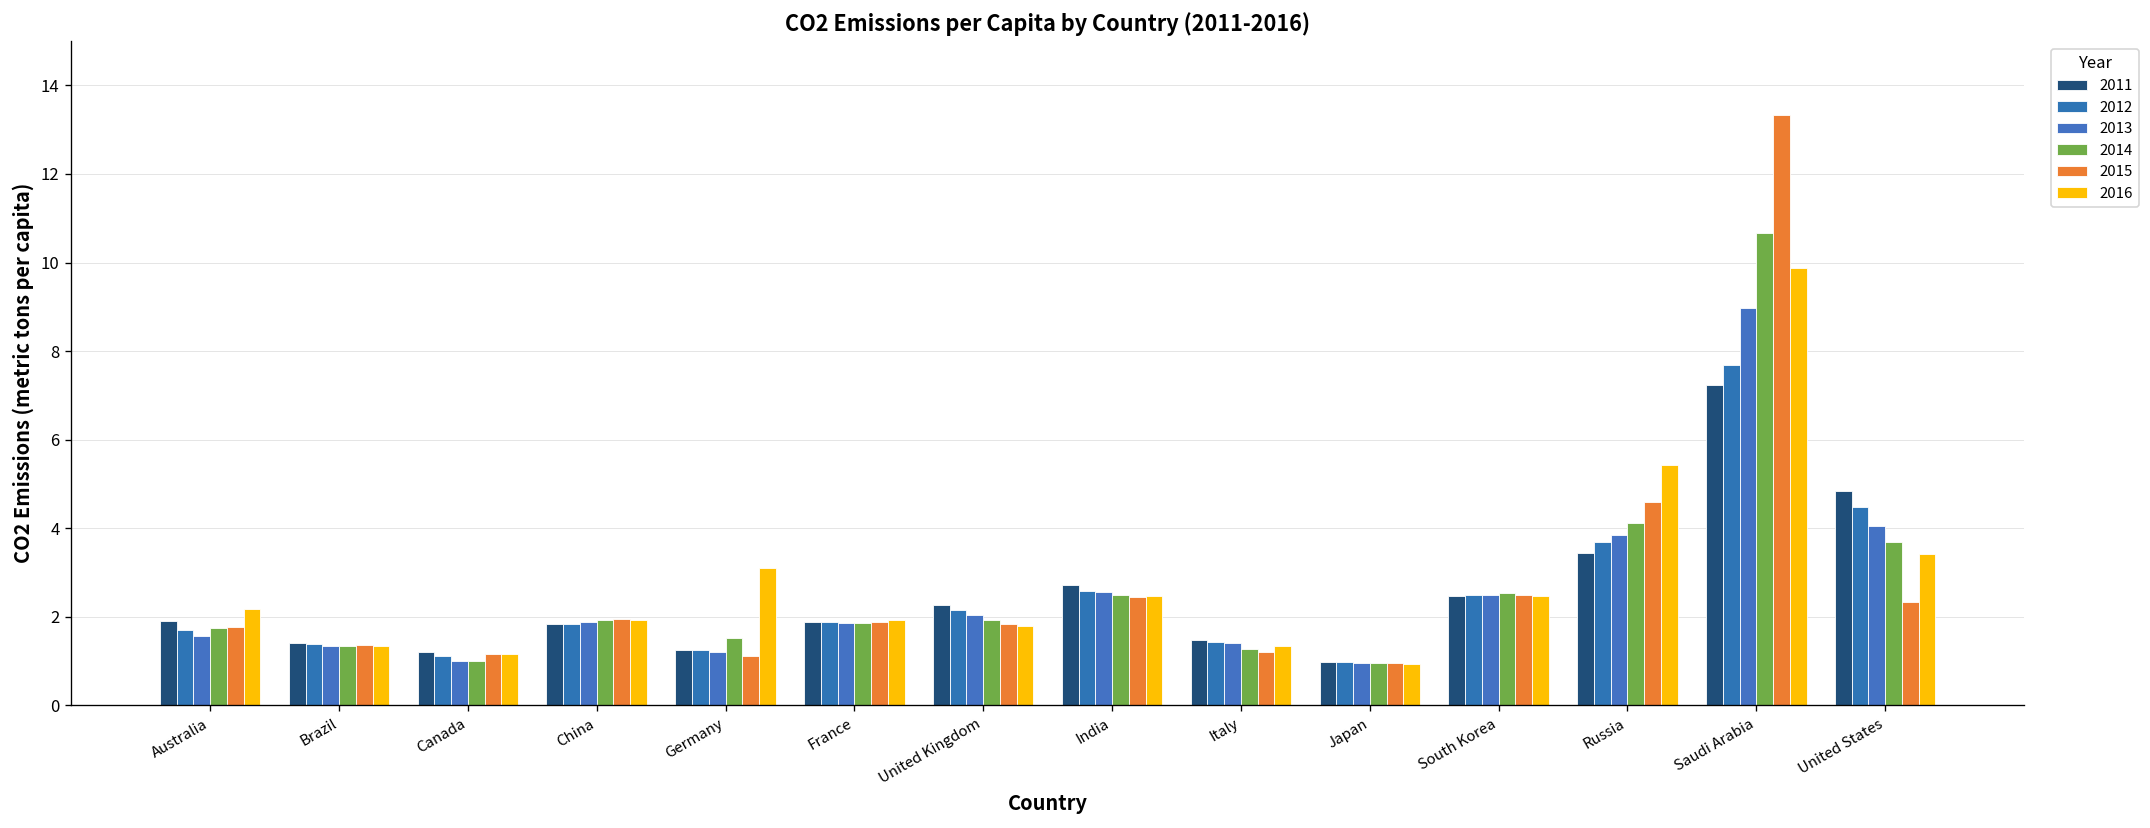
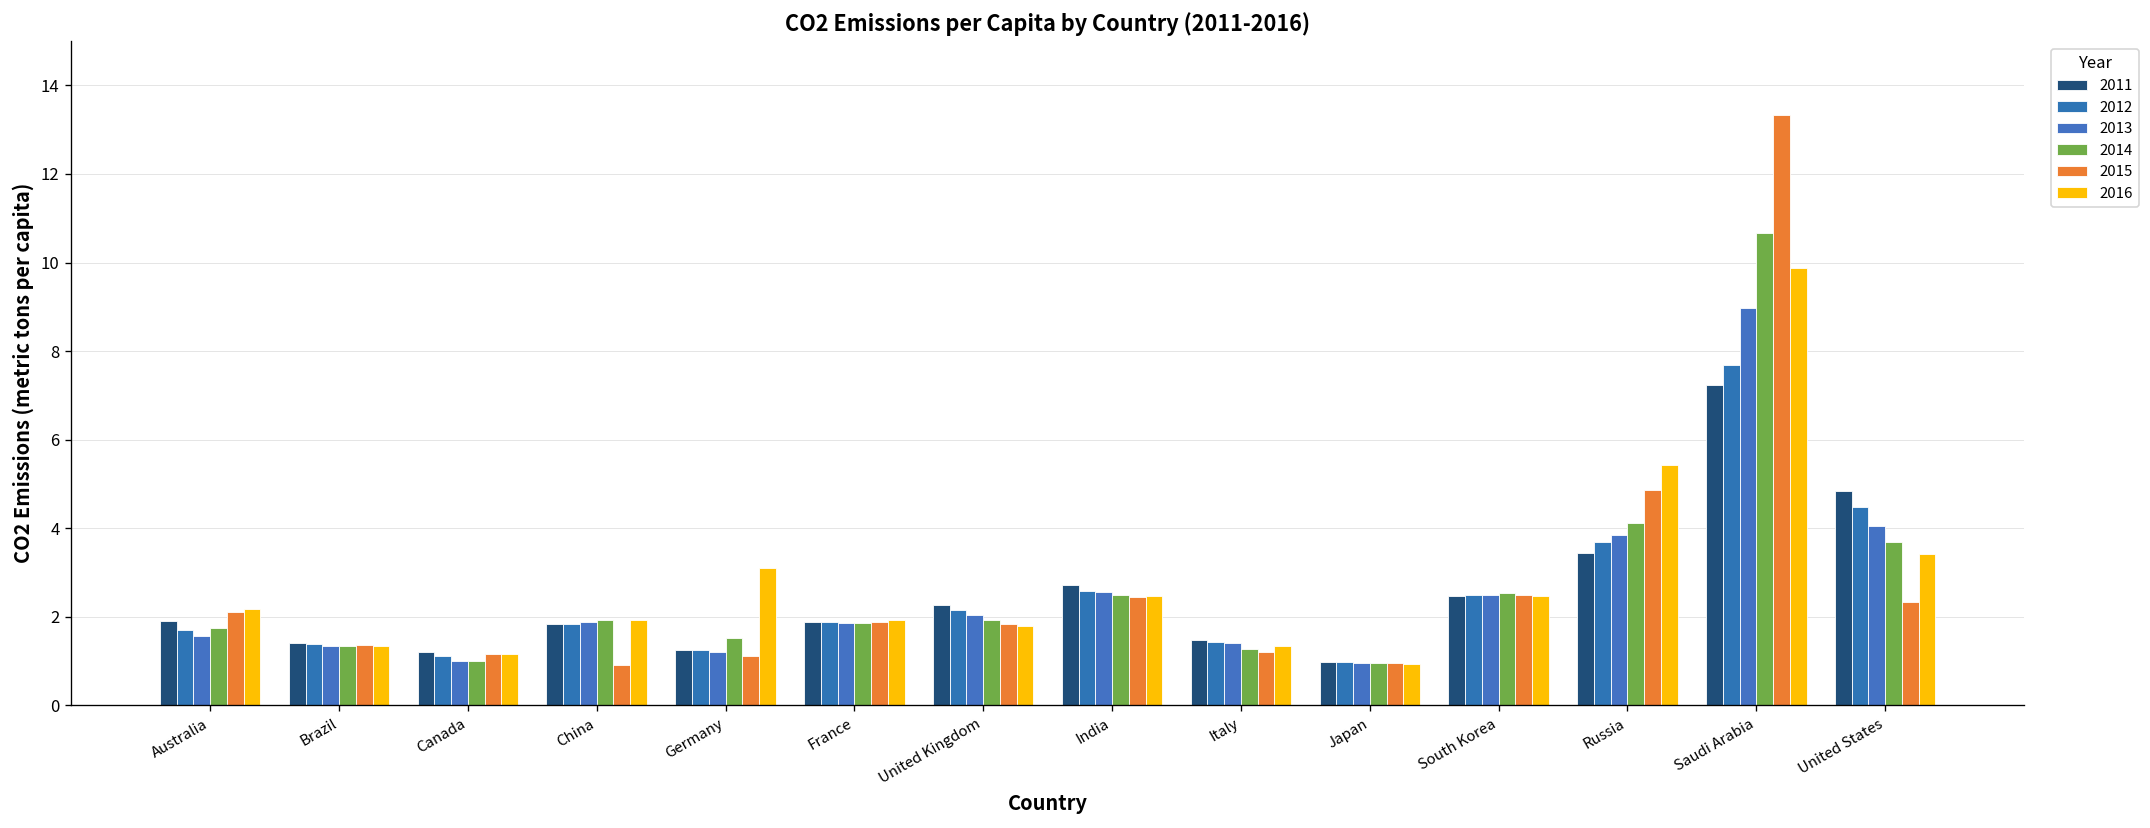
  {
    "2011": {
      "Australia": 1.9,
      "Brazil": 1.4,
      "Canada": 1.2,
      "China": 1.8,
      "Germany": 1.2,
      "France": 1.9,
      "United Kingdom": 2.3,
      "India": 2.7,
      "Italy": 1.5,
      "Japan": 1.0,
      "South Korea": 2.5,
      "Russia": 3.4,
      "Saudi Arabia": 7.2,
      "United States": 4.8
    },
    "2014": {
      "Australia": 1.8,
      "Brazil": 1.3,
      "Canada": 1.0,
      "China": 1.9,
      "Germany": 1.5,
      "France": 1.9,
      "United Kingdom": 1.9,
      "India": 2.5,
      "Italy": 1.3,
      "Japan": 1.0,
      "South Korea": 2.5,
      "Russia": 4.1,
      "Saudi Arabia": 10.7,
      "United States": 3.7
    },
    "2015": {
-     "Australia": 1.8,
+     "Australia": 2.1,
      "Brazil": 1.4,
      "Canada": 1.2,
-     "China": 1.9,
+     "China": 0.9,
      "Germany": 1.1,
      "France": 1.9,
      "United Kingdom": 1.8,
      "India": 2.4,
      "Italy": 1.2,
      "Japan": 1.0,
      "South Korea": 2.5,
-     "Russia": 4.6,
+     "Russia": 4.9,
      "Saudi Arabia": 13.3,
      "United States": 2.3
    },
    "2016": {
      "Australia": 2.2,
      "Brazil": 1.3,
      "Canada": 1.2,
      "China": 1.9,
      "Germany": 3.1,
      "France": 1.9,
      "United Kingdom": 1.8,
      "India": 2.5,
      "Italy": 1.3,
      "Japan": 0.9,
      "South Korea": 2.5,
      "Russia": 5.4,
      "Saudi Arabia": 9.9,
      "United States": 3.4
    }
  }
